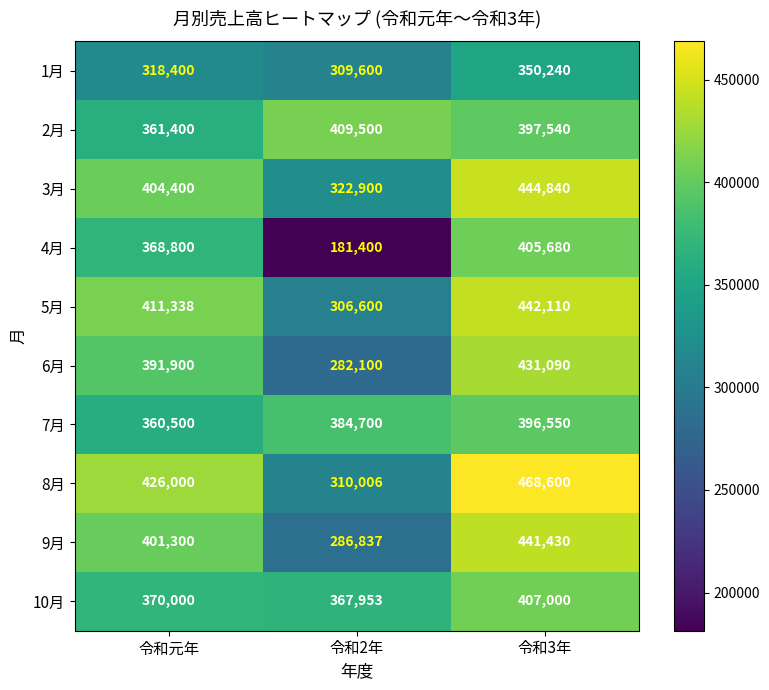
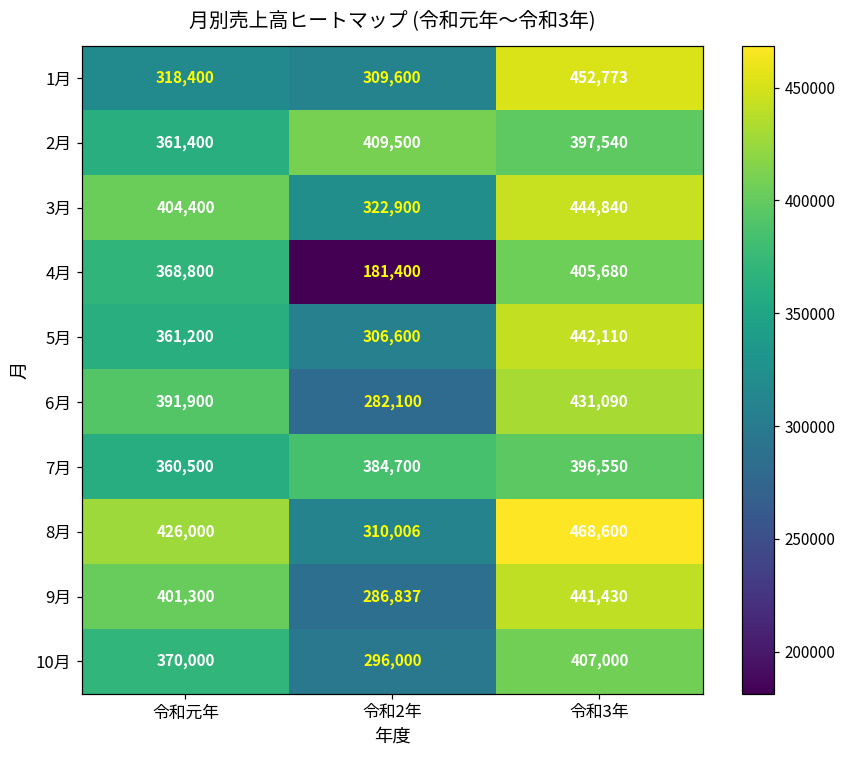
  {
    "1月": {
      "令和元年": "318,400",
      "令和2年": "309,600",
-     "令和3年": "350,240"
+     "令和3年": "452,773"
    },
    "2月": {
      "令和元年": "361,400",
      "令和2年": "409,500",
      "令和3年": "397,540"
    },
    "3月": {
      "令和元年": "404,400",
      "令和2年": "322,900",
      "令和3年": "444,840"
    },
    "4月": {
      "令和元年": "368,800",
      "令和2年": "181,400",
      "令和3年": "405,680"
    },
    "5月": {
-     "令和元年": "411,338",
+     "令和元年": "361,200",
      "令和2年": "306,600",
      "令和3年": "442,110"
    },
    "6月": {
      "令和元年": "391,900",
      "令和2年": "282,100",
      "令和3年": "431,090"
    },
    "7月": {
      "令和元年": "360,500",
      "令和2年": "384,700",
      "令和3年": "396,550"
    },
    "8月": {
      "令和元年": "426,000",
      "令和2年": "310,006",
      "令和3年": "468,600"
    },
    "9月": {
      "令和元年": "401,300",
      "令和2年": "286,837",
      "令和3年": "441,430"
    },
    "10月": {
      "令和元年": "370,000",
-     "令和2年": "367,953",
+     "令和2年": "296,000",
      "令和3年": "407,000"
    }
  }
